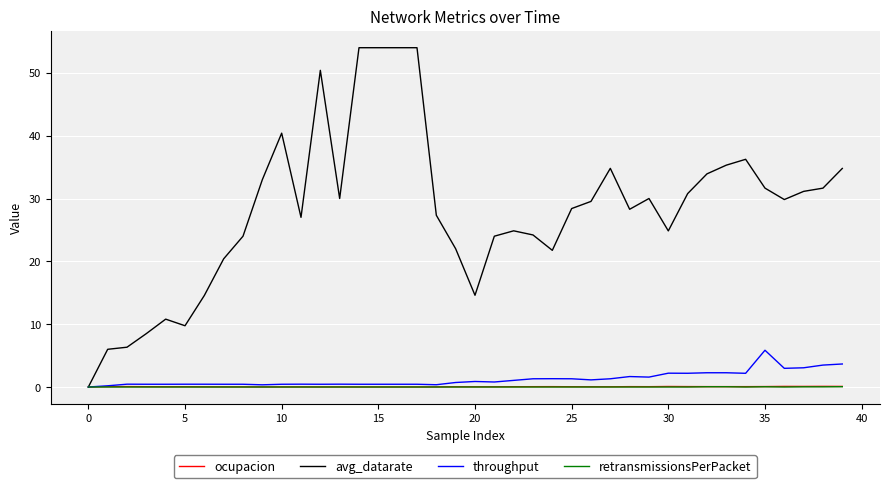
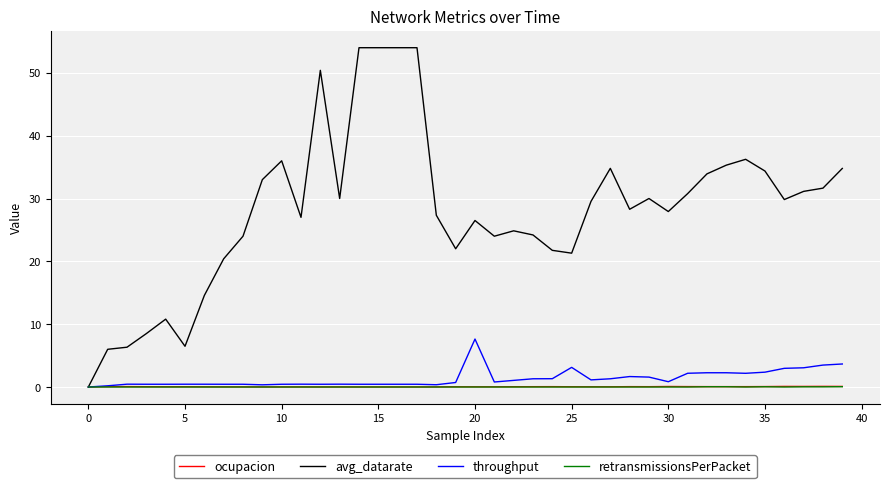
  {
    "avg_datarate": {
-     "5": 10,
-     "10": 40,
+     "5": 6,
+     "10": 36,
      "15": 54,
-     "20": 15,
-     "25": 28,
-     "30": 25,
-     "35": 32
+     "20": 27,
+     "25": 21,
+     "30": 28,
+     "35": 34
    },
    "throughput": {
      "10": 0,
      "15": 0,
-     "20": 1,
-     "25": 1,
-     "30": 2,
-     "35": 6
+     "20": 8,
+     "25": 3,
+     "30": 1,
+     "35": 2
    }
  }
